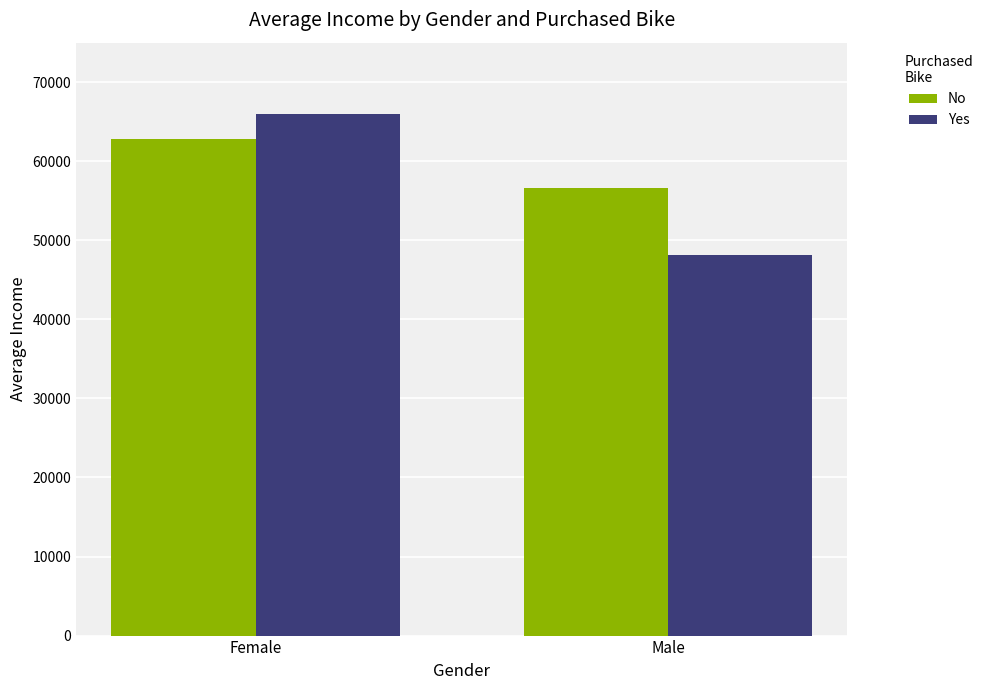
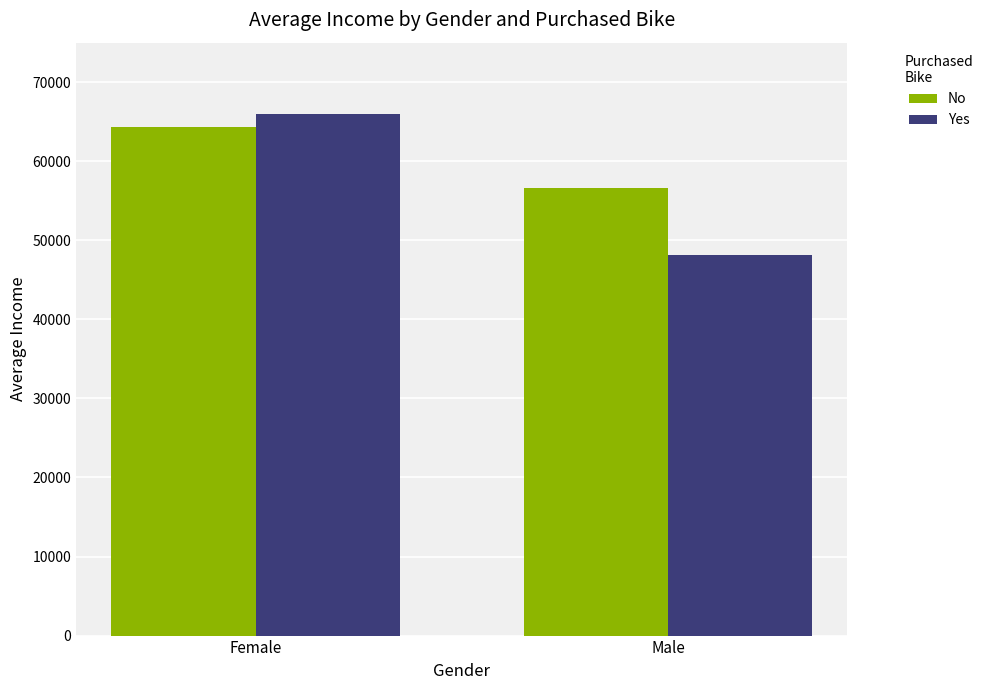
  {
    "No": {
-     "Female": 63000,
+     "Female": 64000,
      "Male": 57000
    },
    "Yes": {
      "Female": 66000,
      "Male": 48000
    }
  }
